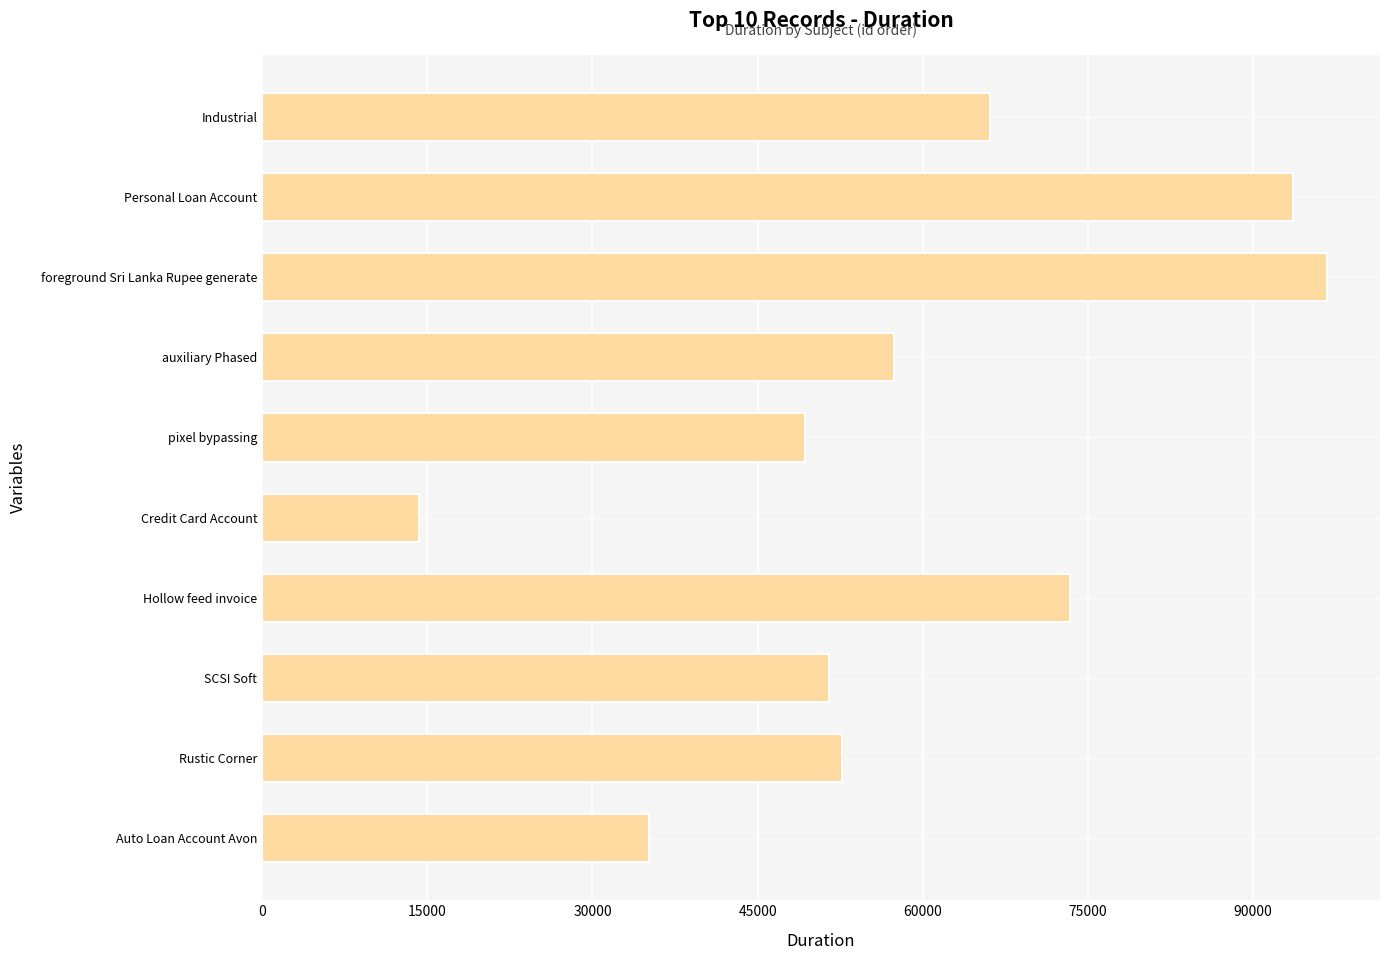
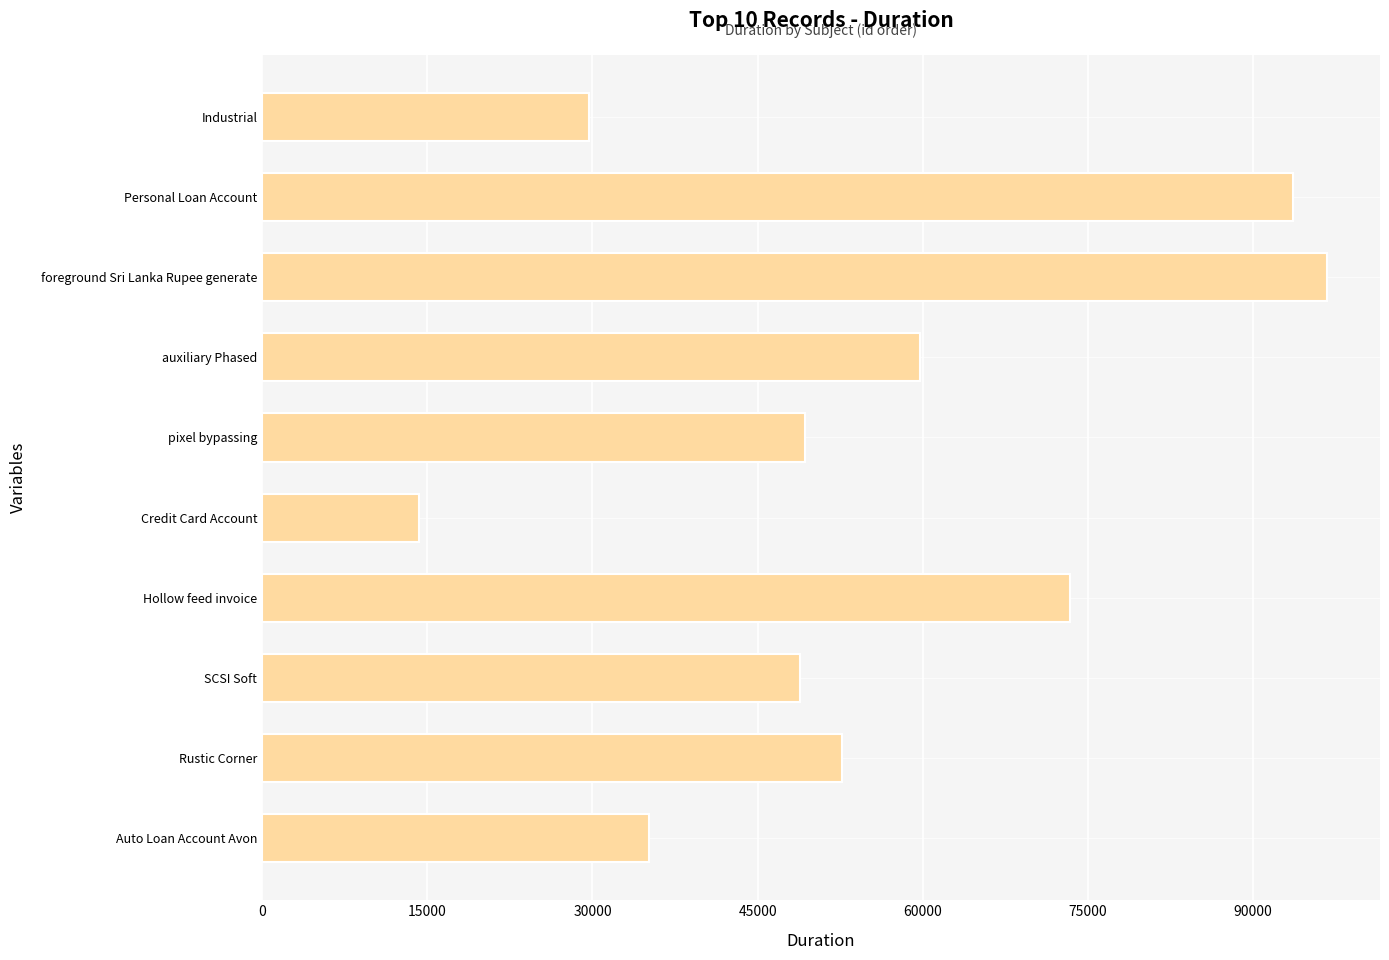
  {
-   "Industrial": 66100,
+   "Industrial": 29600,
    "Personal Loan Account": 93600,
    "foreground Sri Lanka Rupee generate": 96700,
-   "auxiliary Phased": 57400,
+   "auxiliary Phased": 59800,
    "pixel bypassing": 49300,
    "Credit Card Account": 14200,
    "Hollow feed invoice": 73300,
-   "SCSI Soft": 51500,
+   "SCSI Soft": 48800,
    "Rustic Corner": 52700,
    "Auto Loan Account Avon": 35200
  }
